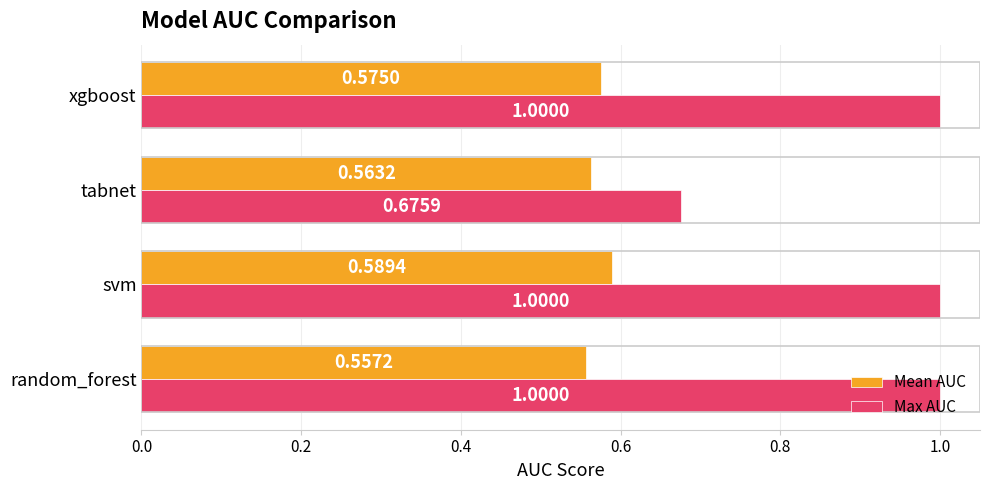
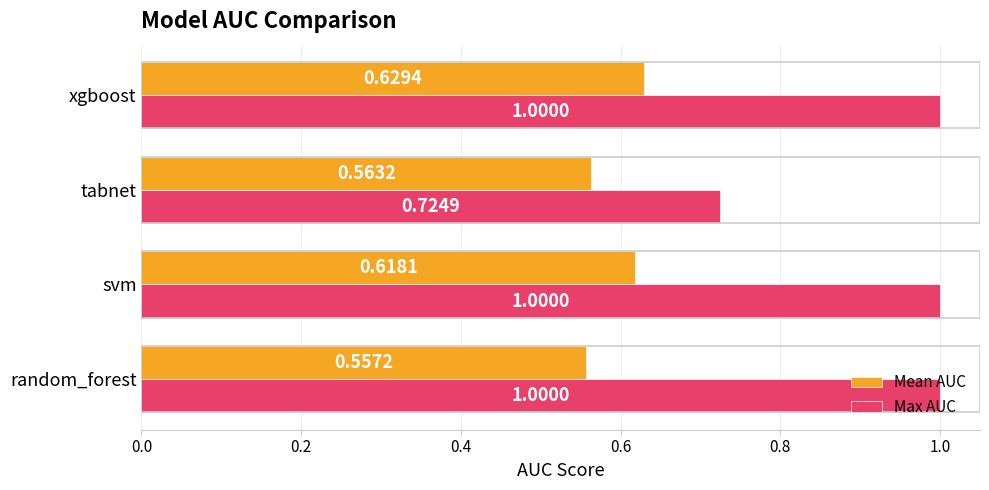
  {
    "Mean AUC": {
-     "xgboost": 0.5750,
+     "xgboost": 0.6294,
      "tabnet": 0.5632,
-     "svm": 0.5894,
+     "svm": 0.6181,
      "random_forest": 0.5572
    },
    "Max AUC": {
      "xgboost": 1.0000,
-     "tabnet": 0.6759,
+     "tabnet": 0.7249,
      "svm": 1.0000,
      "random_forest": 1.0000
    }
  }
